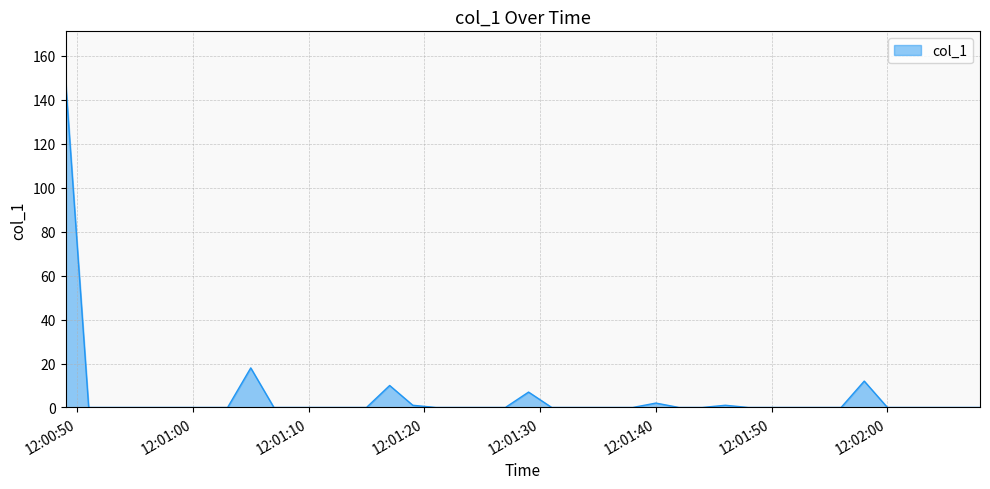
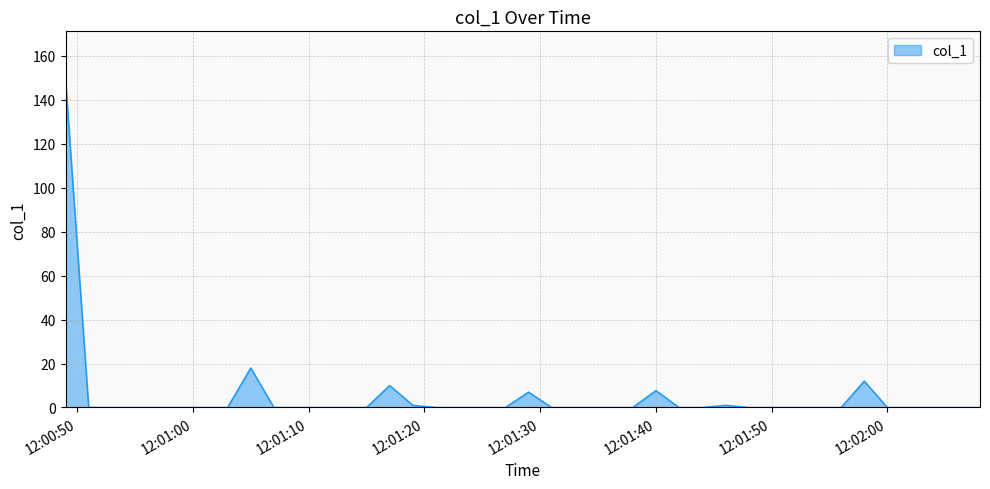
  {
-   "12:01:40": 2,
+   "12:01:40": 8,
    "12:01:50": 0,
    "12:02:00": 0
  }
